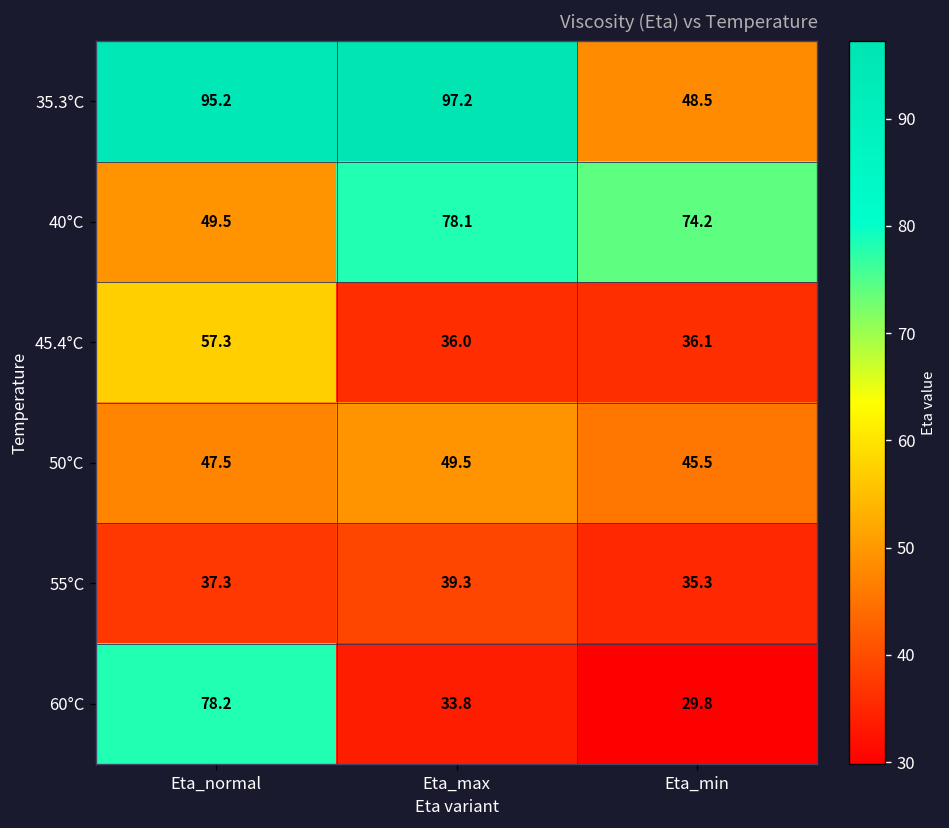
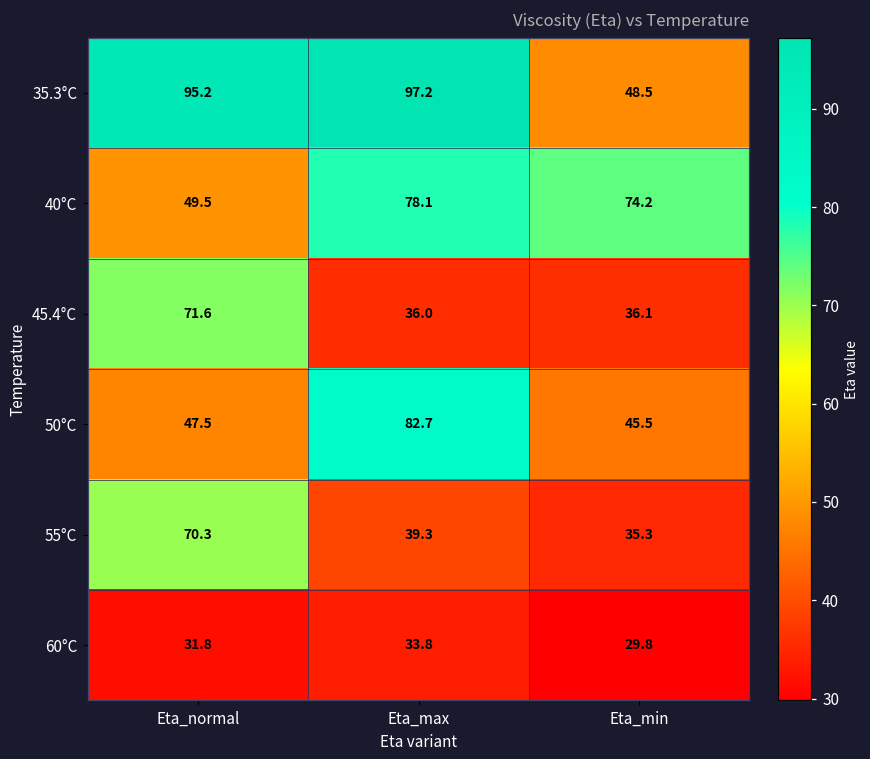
  {
    "35.3°C": {
      "Eta_normal": 95.2,
      "Eta_max": 97.2,
      "Eta_min": 48.5
    },
    "40°C": {
      "Eta_normal": 49.5,
      "Eta_max": 78.1,
      "Eta_min": 74.2
    },
    "45.4°C": {
-     "Eta_normal": 57.3,
+     "Eta_normal": 71.6,
      "Eta_max": 36.0,
      "Eta_min": 36.1
    },
    "50°C": {
      "Eta_normal": 47.5,
-     "Eta_max": 49.5,
+     "Eta_max": 82.7,
      "Eta_min": 45.5
    },
    "55°C": {
-     "Eta_normal": 37.3,
+     "Eta_normal": 70.3,
      "Eta_max": 39.3,
      "Eta_min": 35.3
    },
    "60°C": {
-     "Eta_normal": 78.2,
+     "Eta_normal": 31.8,
      "Eta_max": 33.8,
      "Eta_min": 29.8
    }
  }
